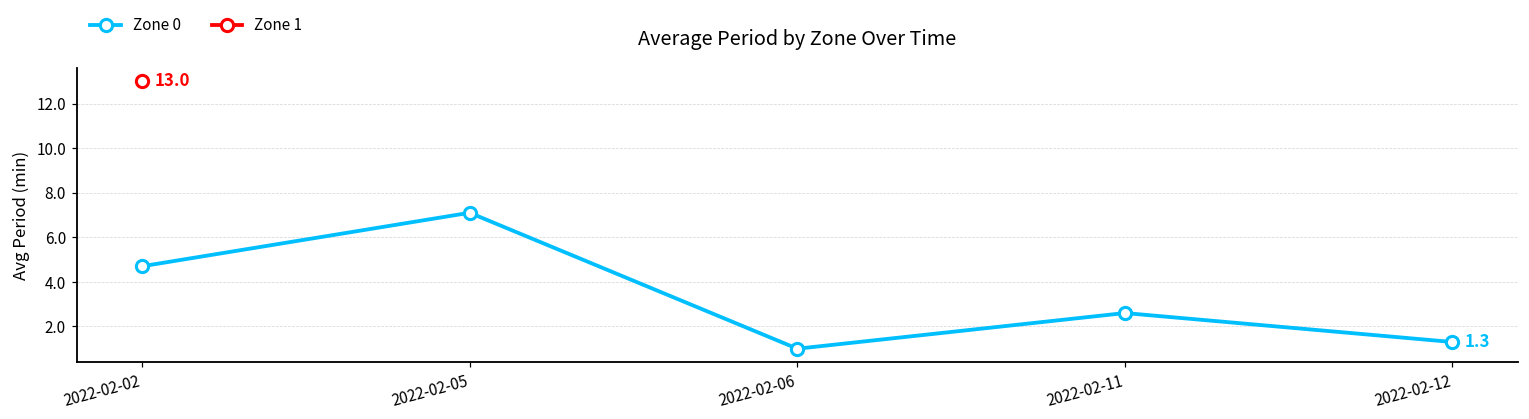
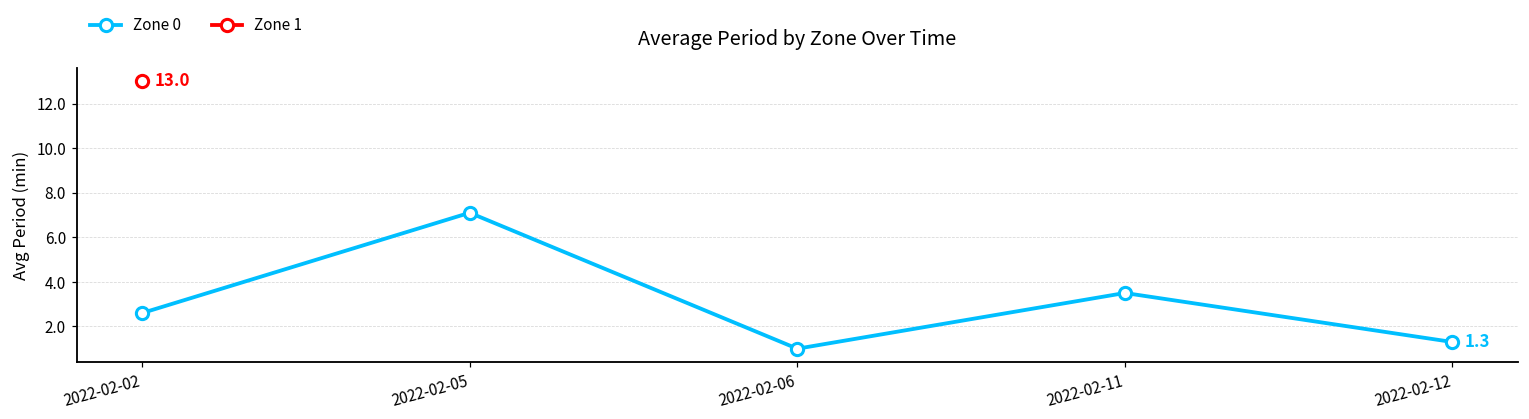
  {
    "Zone 0": {
-     "2022-02-02": 4.7,
+     "2022-02-02": 2.6,
      "2022-02-05": 7.1,
      "2022-02-06": 1.0,
-     "2022-02-11": 2.6
+     "2022-02-11": 3.5
    },
    "Zone 1": {
      "2022-02-02": 13.0
    }
  }
